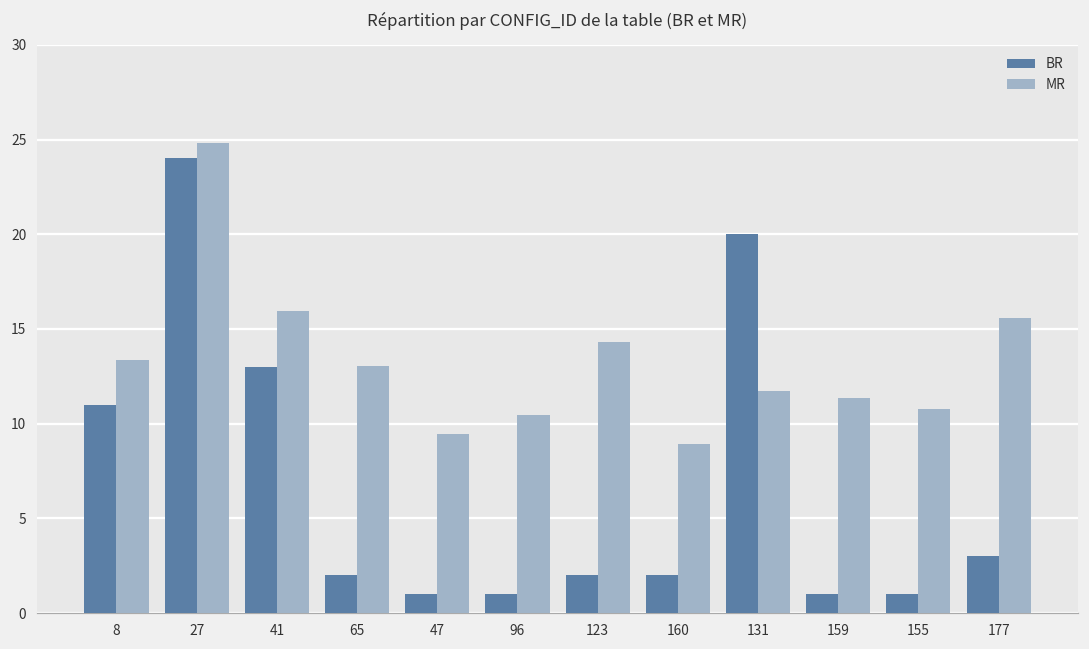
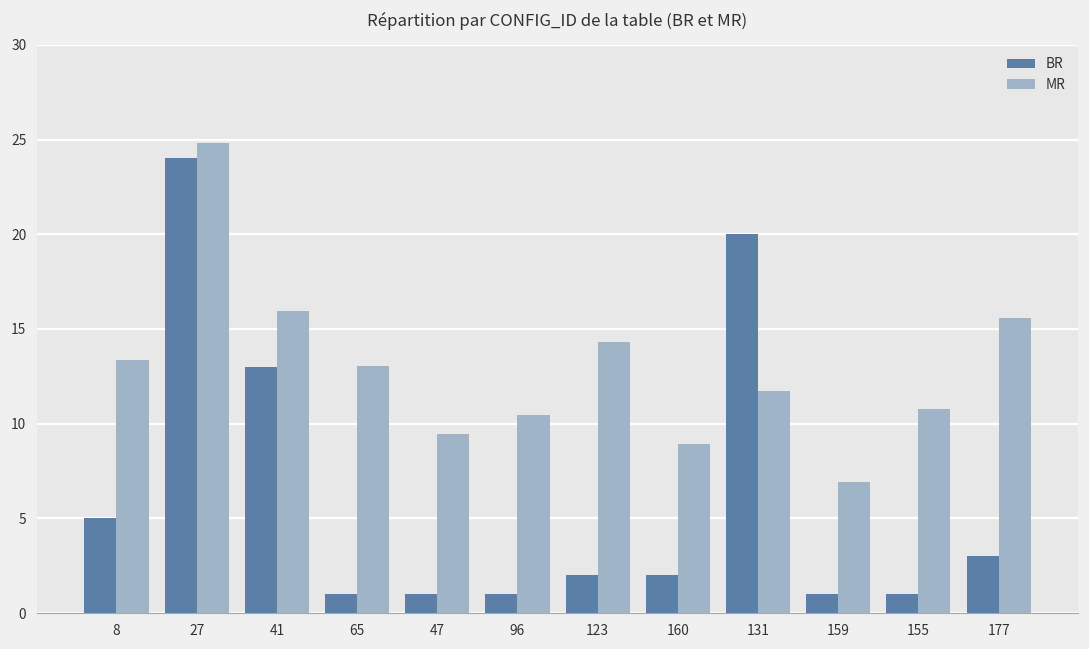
  {
    "BR": {
-     "8": 11,
+     "8": 5,
      "27": 24,
      "41": 13,
-     "65": 2,
+     "65": 1,
      "47": 1,
      "96": 1,
      "123": 2,
      "160": 2,
      "131": 20,
      "159": 1,
      "155": 1,
      "177": 3
    },
    "MR": {
      "8": 13.3,
      "27": 24.8,
      "41": 15.9,
      "65": 13.0,
      "47": 9.5,
      "96": 10.4,
      "123": 14.3,
      "160": 8.9,
      "131": 11.7,
-     "159": 11.4,
+     "159": 6.9,
      "155": 10.8,
      "177": 15.6
    }
  }
